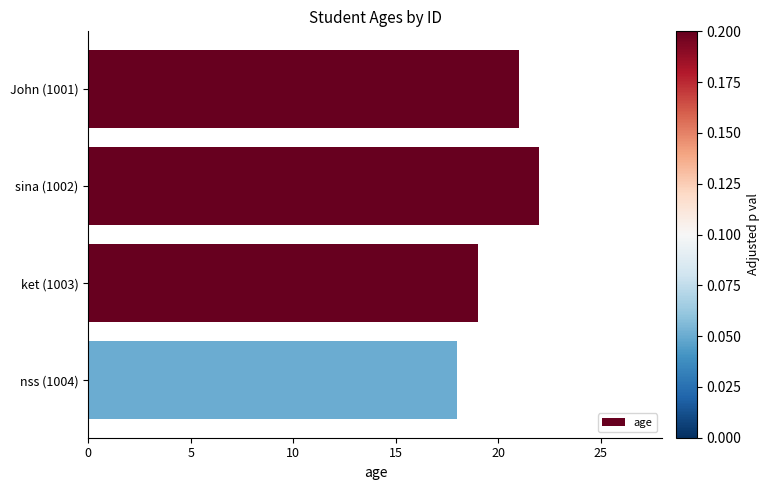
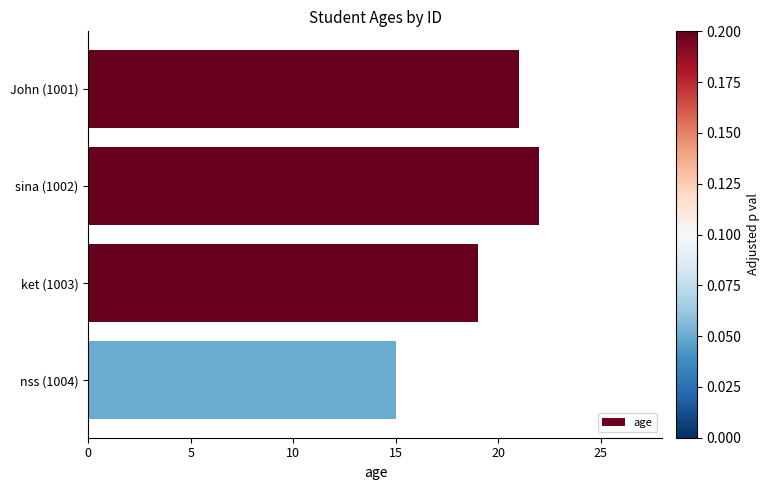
  {
    "John (1001)": 21,
    "sina (1002)": 22,
    "ket (1003)": 19,
-   "nss (1004)": 18
+   "nss (1004)": 15
  }
